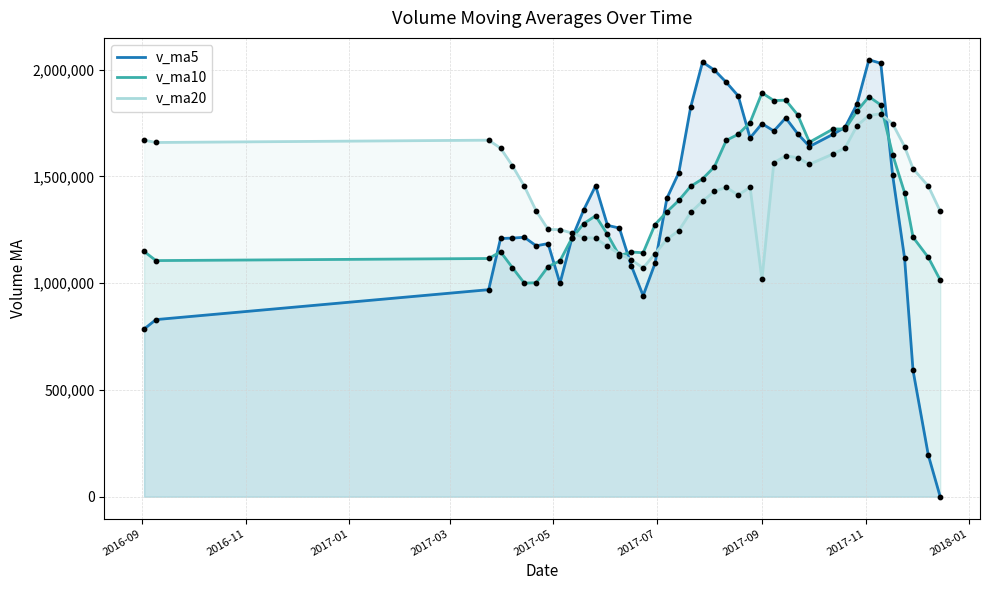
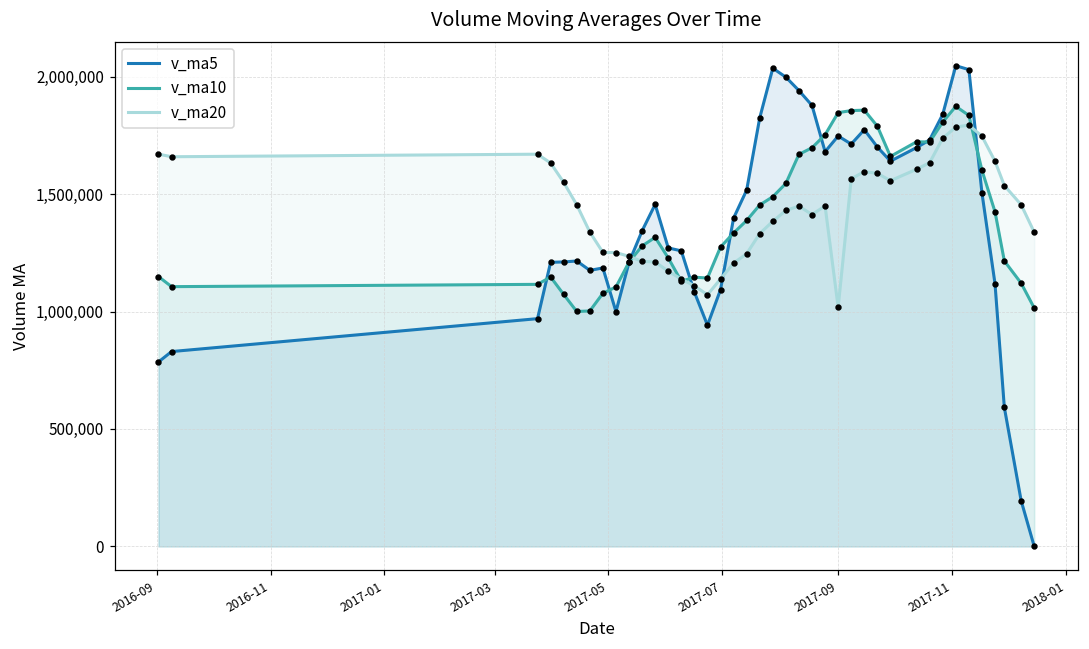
  {
    "v_ma5": {
      "2017-09": "1,750,000"
    },
    "v_ma10": {
-     "2017-09": "1,890,000"
+     "2017-09": "1,850,000"
    },
    "v_ma20": {
      "2017-09": "1,020,000"
    }
  }
